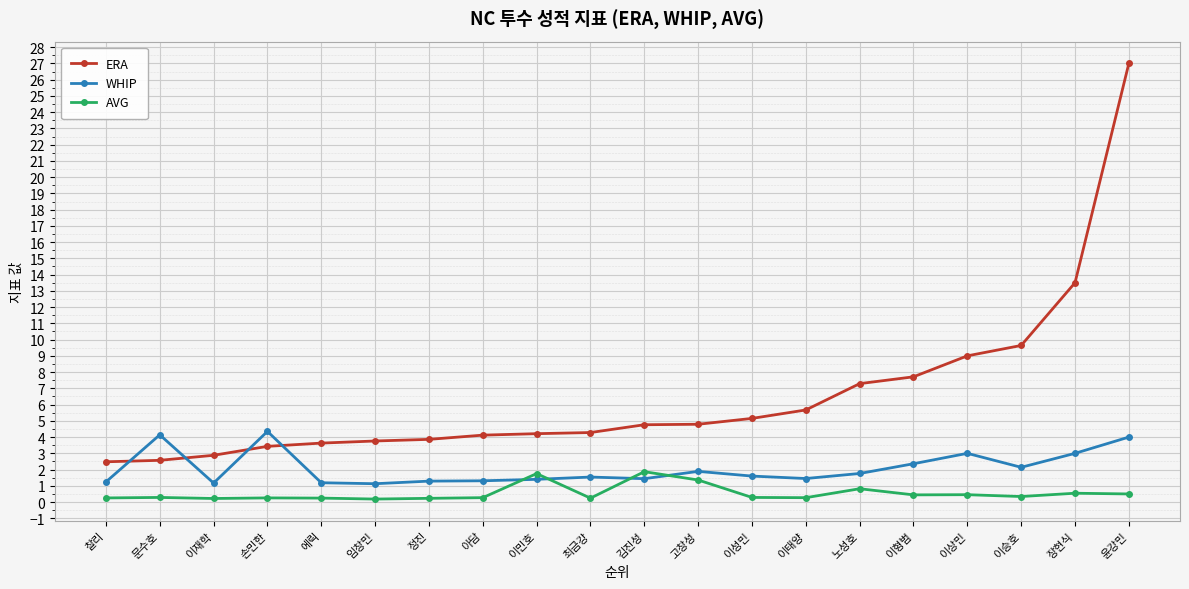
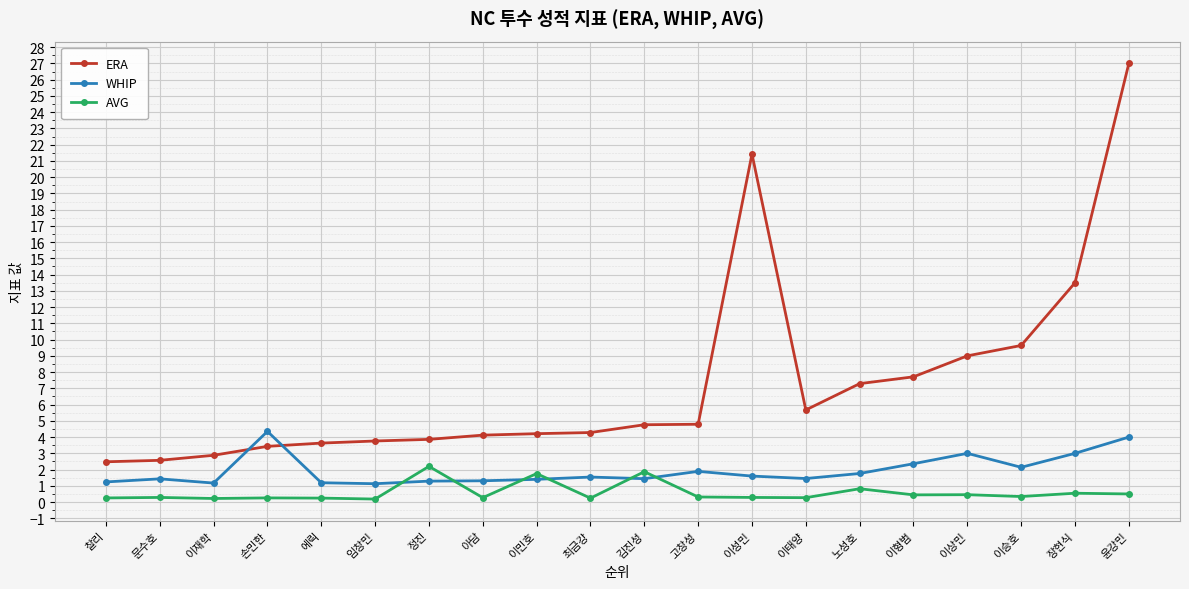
  {
    "ERA": {
      "찰리": 2.5,
      "문수호": 2.6,
      "이재학": 2.9,
      "손민한": 3.4,
      "에릭": 3.6,
      "임창민": 3.8,
      "정진": 3.9,
      "아담": 4.1,
      "이민호": 4.2,
      "최금강": 4.3,
      "김진성": 4.8,
      "고창성": 4.8,
-     "이성민": 5.2,
+     "이성민": 21.4,
      "이태양": 5.7,
      "노성호": 7.3,
      "이형범": 7.7,
      "이상민": 9.0,
      "이승호": 9.6,
      "장현식": 13.5,
      "윤강민": 27.0
    },
    "WHIP": {
      "찰리": 1.2,
-     "문수호": 4.1,
+     "문수호": 1.4,
      "이재학": 1.2,
      "손민한": 4.4,
      "에릭": 1.2,
      "임창민": 1.1,
      "정진": 1.3,
      "아담": 1.3,
      "이민호": 1.4,
      "최금강": 1.5,
      "김진성": 1.4,
      "고창성": 1.9,
      "이성민": 1.6,
      "이태양": 1.5,
      "노성호": 1.8,
      "이형범": 2.4,
      "이상민": 3.0,
      "이승호": 2.1,
      "장현식": 3.0,
      "윤강민": 4.0
    },
    "AVG": {
      "찰리": 0.3,
      "문수호": 0.3,
      "이재학": 0.2,
      "손민한": 0.3,
      "에릭": 0.2,
      "임창민": 0.2,
-     "정진": 0.2,
+     "정진": 2.2,
      "아담": 0.3,
      "이민호": 1.8,
      "최금강": 0.2,
      "김진성": 1.9,
-     "고창성": 1.4,
+     "고창성": 0.3,
      "이성민": 0.3,
      "이태양": 0.3,
      "노성호": 0.8,
      "이형범": 0.4,
      "이상민": 0.5,
      "이승호": 0.3,
      "장현식": 0.5,
      "윤강민": 0.5
    }
  }
